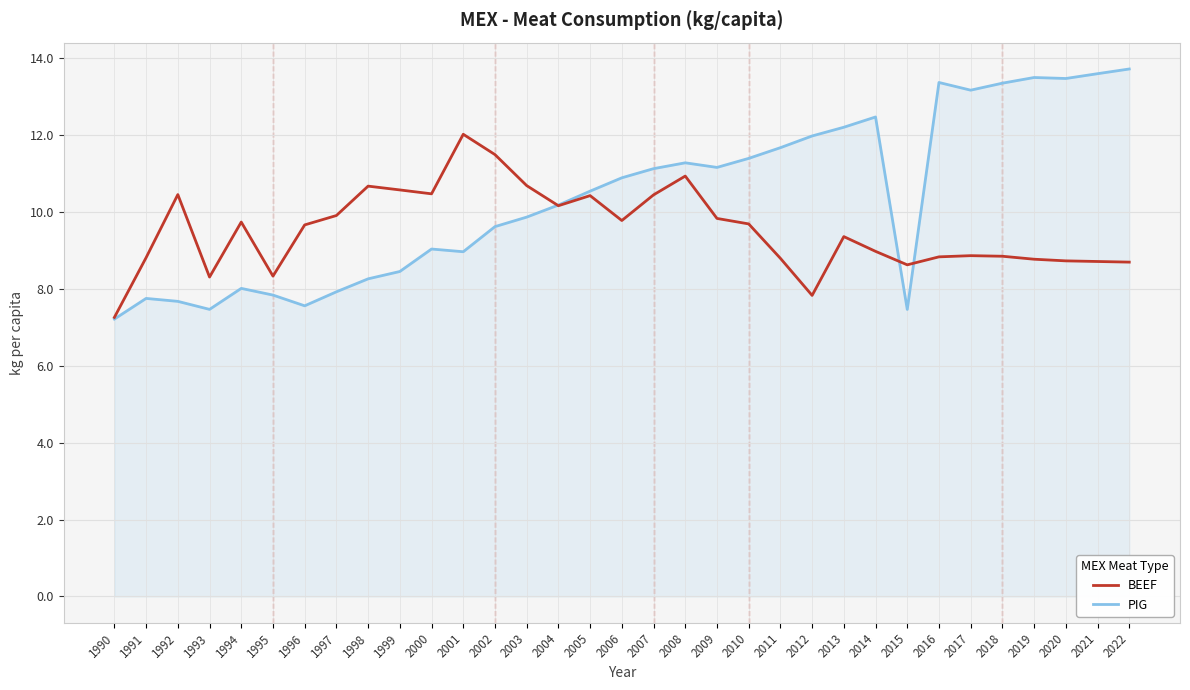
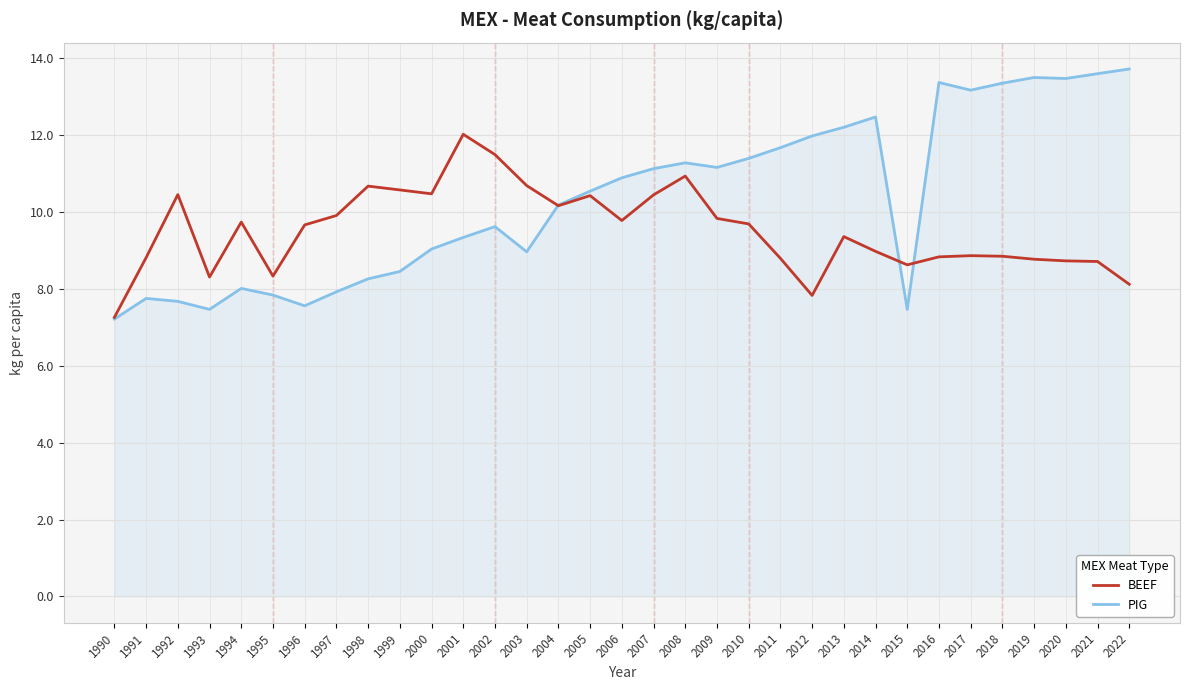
  {
    "BEEF": {
      "1991": 8.8,
      "1992": 10.5,
      "1993": 8.3,
      "1994": 9.7,
      "1995": 8.3,
      "1996": 9.7,
      "1997": 9.9,
      "1998": 10.7,
      "1999": 10.6,
      "2000": 10.5,
      "2001": 12.0,
      "2002": 11.5,
      "2003": 10.7,
      "2005": 10.4,
      "2006": 9.8,
      "2007": 10.4,
      "2008": 10.9,
      "2009": 9.8,
      "2010": 9.7,
      "2011": 8.8,
      "2012": 7.8,
      "2013": 9.4,
      "2014": 9.0,
      "2015": 8.6,
      "2016": 8.8,
      "2017": 8.9,
      "2018": 8.9,
      "2019": 8.8,
      "2020": 8.7,
      "2021": 8.7,
-     "2022": 8.7
+     "2022": 8.1
    },
    "PIG": {
      "1991": 7.8,
      "1992": 7.7,
      "1993": 7.5,
      "1994": 8.0,
      "1995": 7.8,
      "1996": 7.6,
      "1997": 7.9,
      "1998": 8.3,
      "1999": 8.5,
      "2000": 9.0,
-     "2001": 9.0,
+     "2001": 9.3,
      "2002": 9.6,
-     "2003": 9.9,
+     "2003": 9.0,
      "2005": 10.5,
      "2006": 10.9,
      "2007": 11.1,
      "2008": 11.3,
      "2009": 11.2,
      "2010": 11.4,
      "2011": 11.7,
      "2012": 12.0,
      "2013": 12.2,
      "2014": 12.5,
      "2015": 7.5,
      "2016": 13.4,
      "2017": 13.2,
      "2018": 13.4,
      "2019": 13.5,
      "2020": 13.5,
      "2021": 13.6,
      "2022": 13.7
    }
  }
